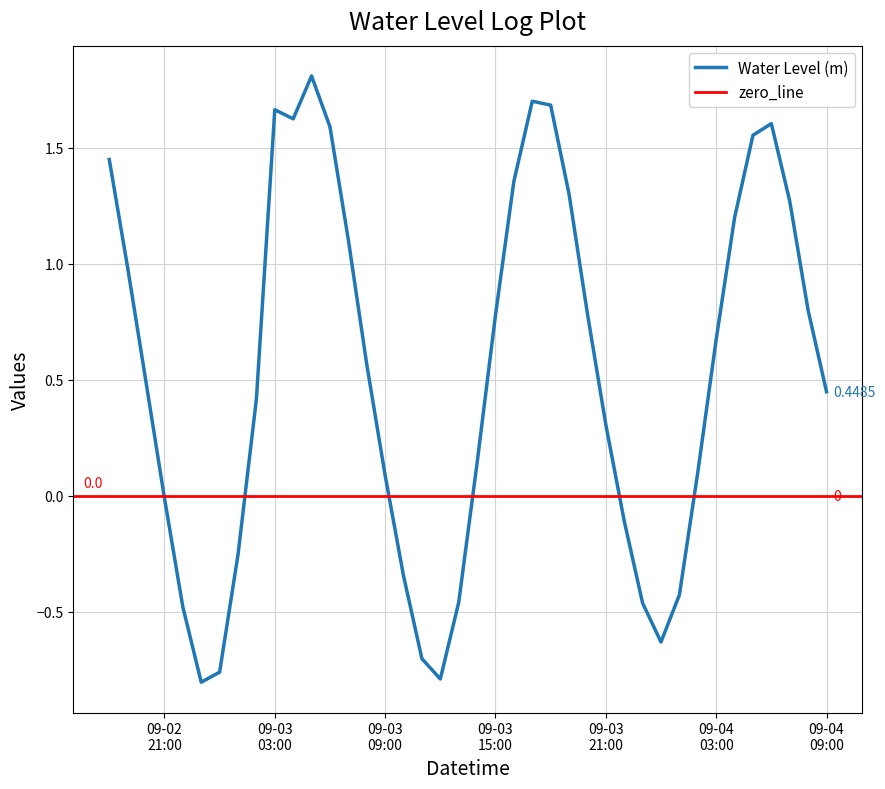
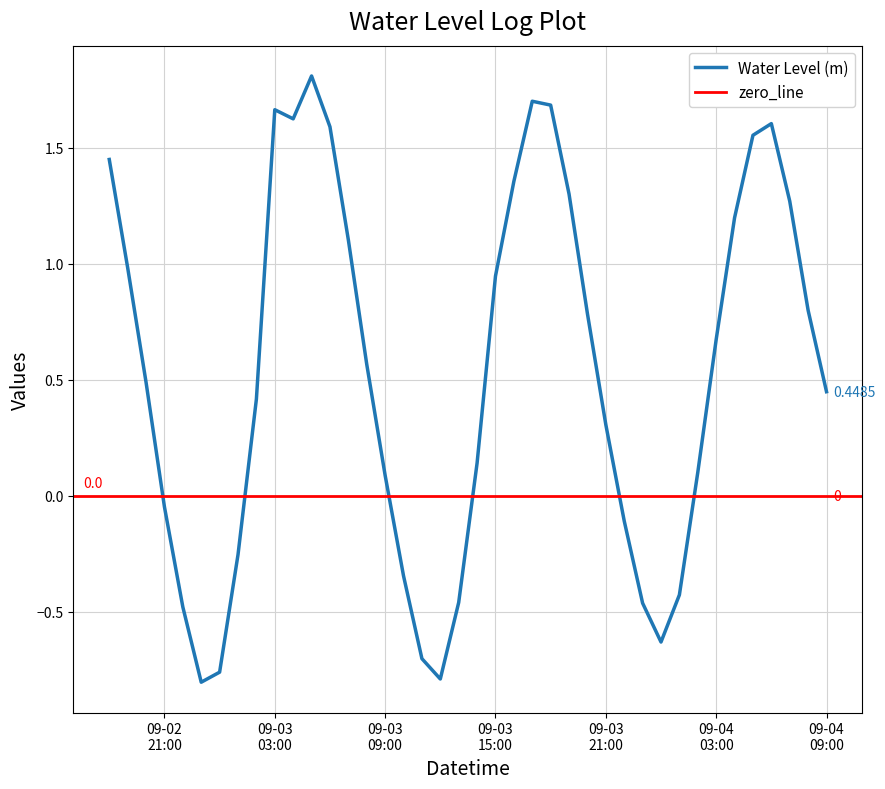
  {
-   "09-02 21:00": -0.01,
+   "09-02 21:00": -0.05,
    "09-03 03:00": 1.66,
    "09-03 09:00": 0.09,
-   "09-03 15:00": 0.78,
+   "09-03 15:00": 0.95,
    "09-03 21:00": 0.31,
    "09-04 03:00": 0.67
  }
